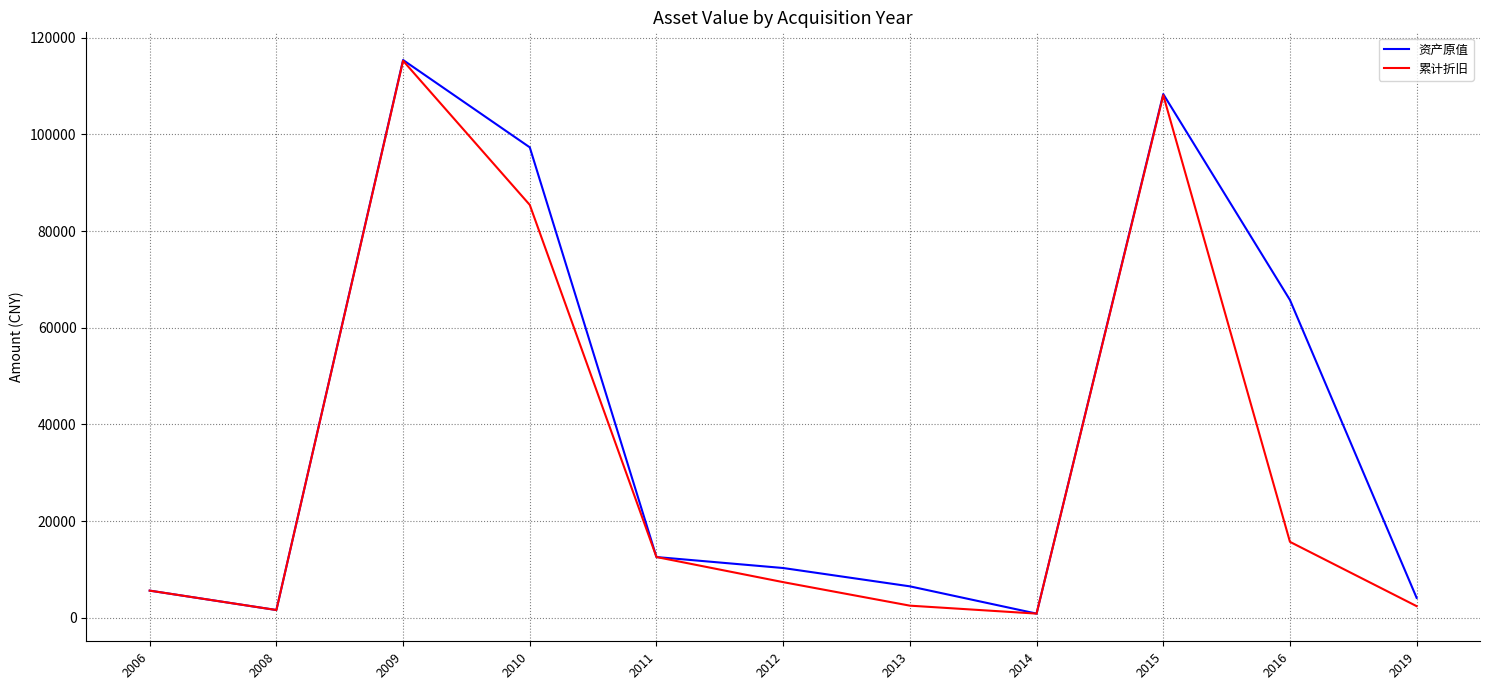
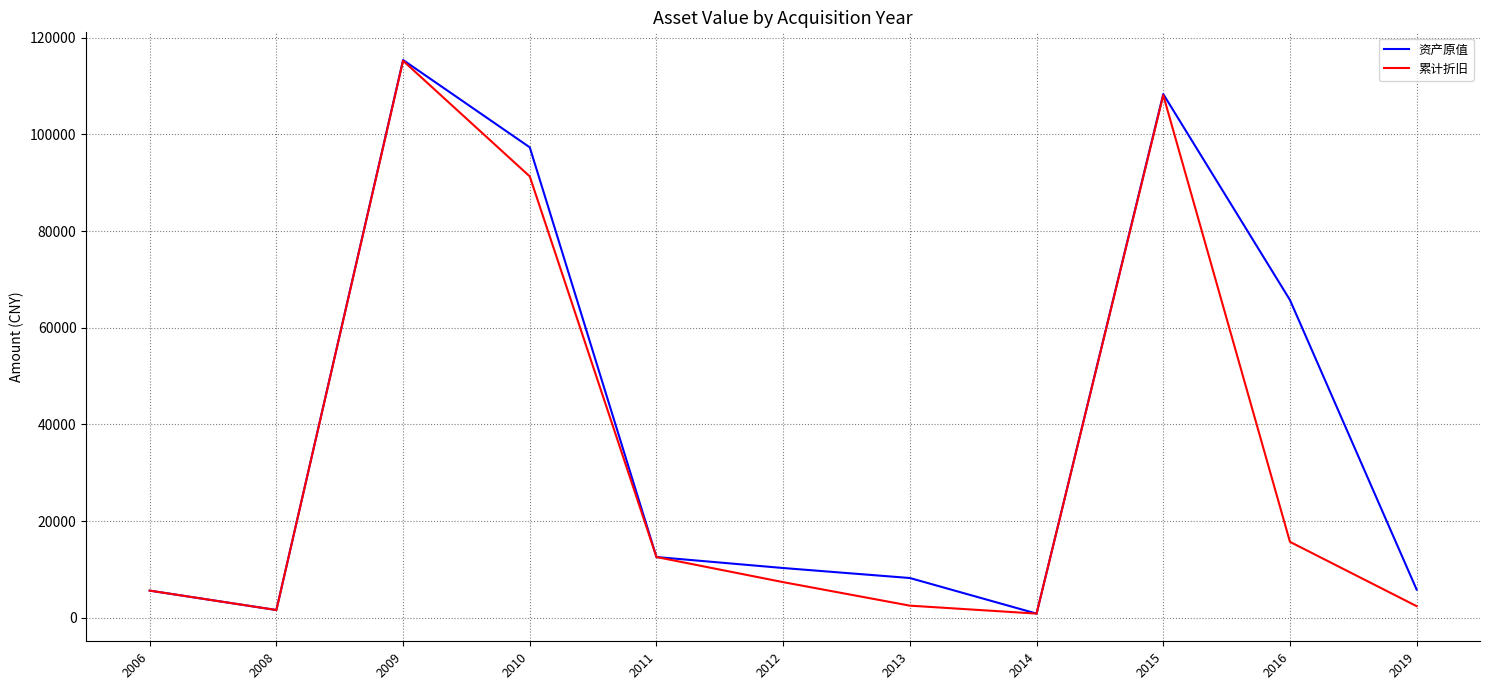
  {
    "资产原值": {
      "2010": 97000,
      "2012": 10000,
-     "2013": 6000,
+     "2013": 8000,
      "2016": 66000,
-     "2019": 4000
+     "2019": 6000
    },
    "累计折旧": {
-     "2010": 85000,
+     "2010": 91000,
      "2012": 7000,
      "2013": 3000,
      "2016": 16000,
      "2019": 2000
    }
  }
